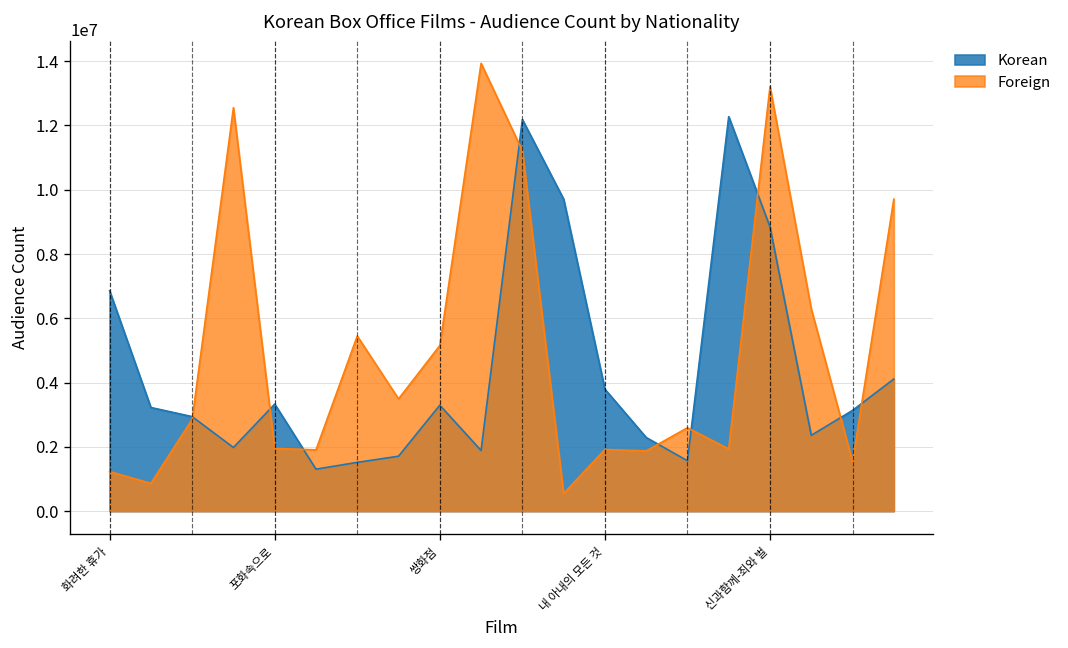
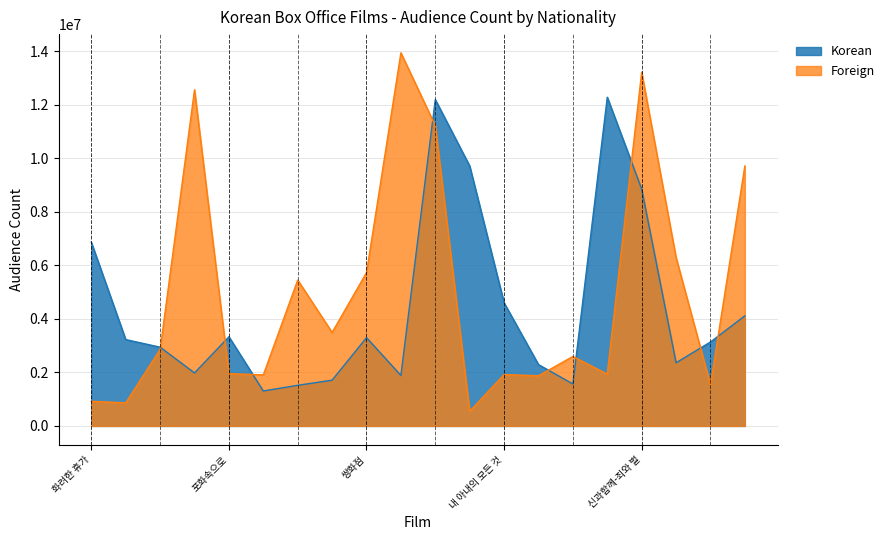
  {
    "Korean": {
      "화려한 휴가": 6900000,
      "포화속으로": 3300000,
      "쌍화점": 3300000,
-     "내 아내의 모든 것": 3800000,
+     "내 아내의 모든 것": 4600000,
      "신과함께-죄와 벌": 8800000
    },
    "Foreign": {
-     "화려한 휴가": 1200000,
+     "화려한 휴가": 900000,
      "포화속으로": 2000000,
-     "쌍화점": 5200000,
+     "쌍화점": 5700000,
      "내 아내의 모든 것": 1900000,
      "신과함께-죄와 벌": 13200000
    }
  }
